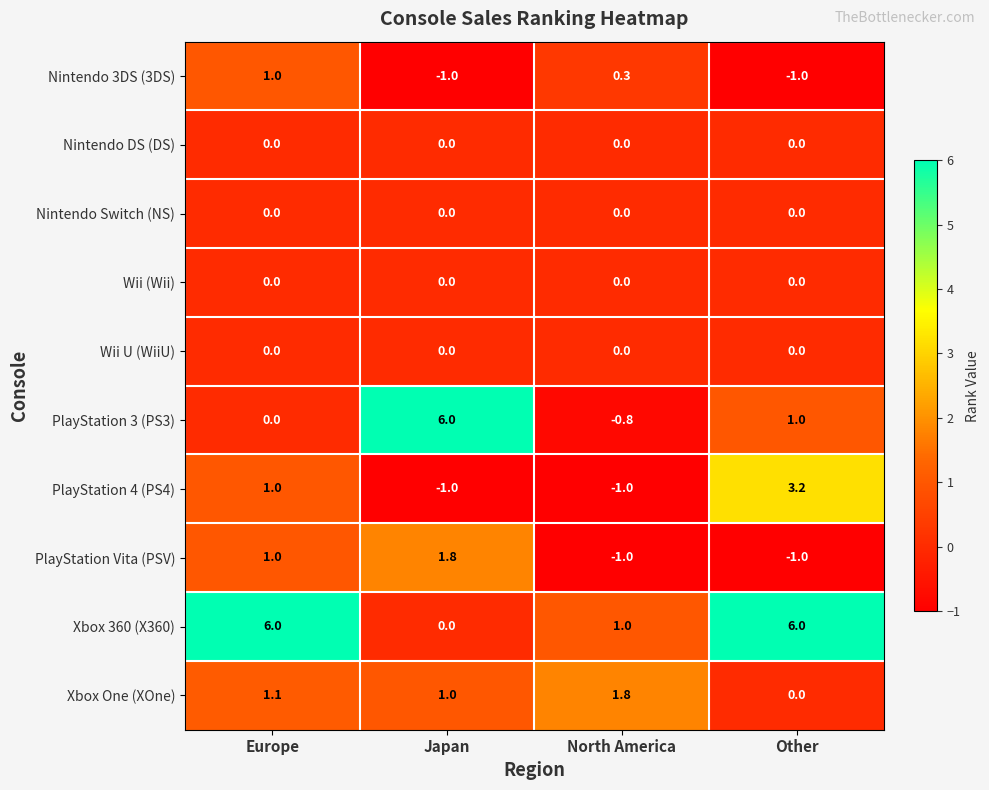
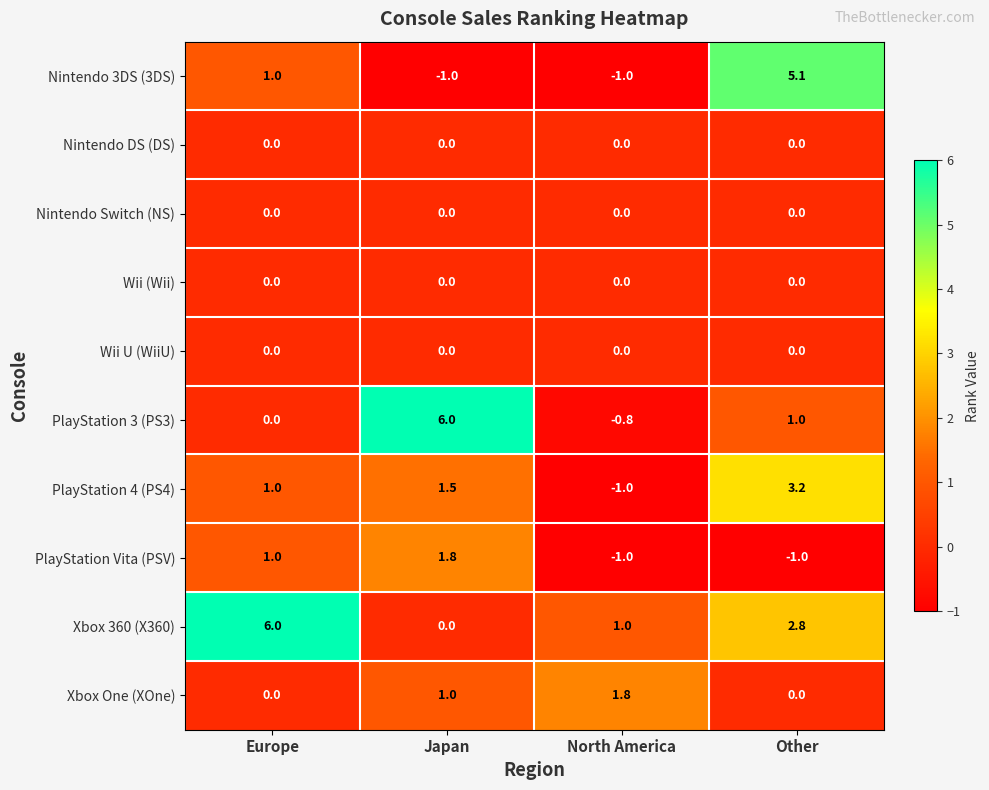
  {
    "Nintendo 3DS (3DS)": {
      "Europe": 1.0,
      "Japan": -1.0,
-     "North America": 0.3,
-     "Other": -1.0
+     "North America": -1.0,
+     "Other": 5.1
    },
    "Nintendo DS (DS)": {
      "Europe": 0.0,
      "Japan": 0.0,
      "North America": 0.0,
      "Other": 0.0
    },
    "Nintendo Switch (NS)": {
      "Europe": 0.0,
      "Japan": 0.0,
      "North America": 0.0,
      "Other": 0.0
    },
    "Wii (Wii)": {
      "Europe": 0.0,
      "Japan": 0.0,
      "North America": 0.0,
      "Other": 0.0
    },
    "Wii U (WiiU)": {
      "Europe": 0.0,
      "Japan": 0.0,
      "North America": 0.0,
      "Other": 0.0
    },
    "PlayStation 3 (PS3)": {
      "Europe": 0.0,
      "Japan": 6.0,
      "North America": -0.8,
      "Other": 1.0
    },
    "PlayStation 4 (PS4)": {
      "Europe": 1.0,
-     "Japan": -1.0,
+     "Japan": 1.5,
      "North America": -1.0,
      "Other": 3.2
    },
    "PlayStation Vita (PSV)": {
      "Europe": 1.0,
      "Japan": 1.8,
      "North America": -1.0,
      "Other": -1.0
    },
    "Xbox 360 (X360)": {
      "Europe": 6.0,
      "Japan": 0.0,
      "North America": 1.0,
-     "Other": 6.0
+     "Other": 2.8
    },
    "Xbox One (XOne)": {
-     "Europe": 1.1,
+     "Europe": 0.0,
      "Japan": 1.0,
      "North America": 1.8,
      "Other": 0.0
    }
  }
